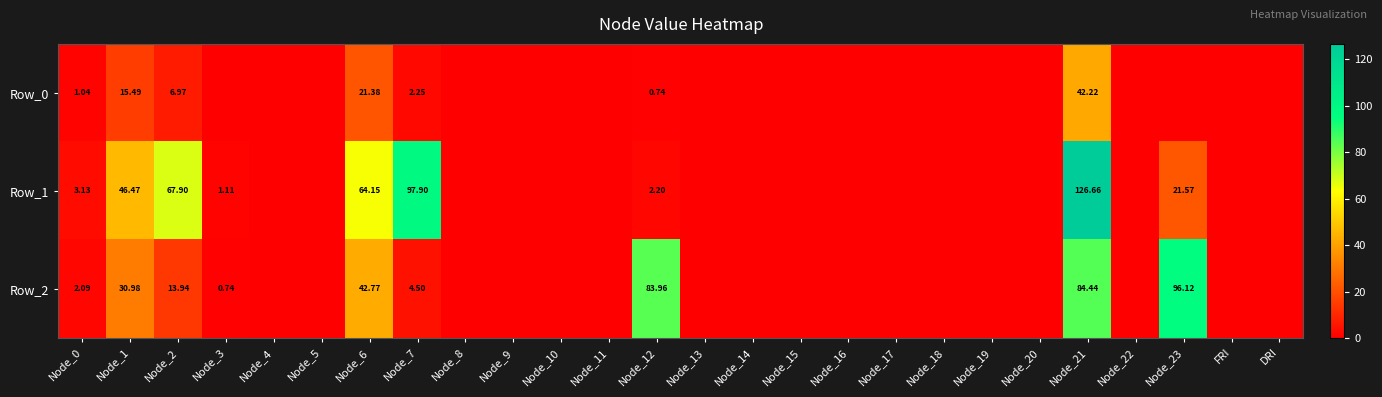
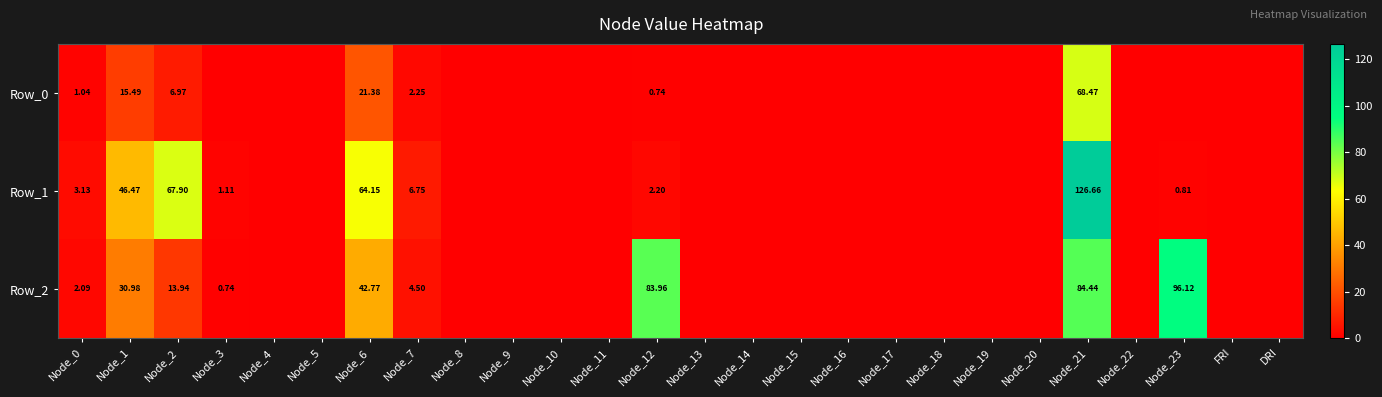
  {
    "Row_0": {
      "Node_0": 1.04,
      "Node_1": 15.49,
      "Node_2": 6.97,
      "Node_6": 21.38,
      "Node_7": 2.25,
      "Node_12": 0.74,
-     "Node_21": 42.22
+     "Node_21": 68.47
    },
    "Row_1": {
      "Node_0": 3.13,
      "Node_1": 46.47,
      "Node_2": 67.90,
      "Node_3": 1.11,
      "Node_6": 64.15,
-     "Node_7": 97.90,
+     "Node_7": 6.75,
      "Node_12": 2.20,
      "Node_21": 126.66,
-     "Node_23": 21.57
+     "Node_23": 0.81
    },
    "Row_2": {
      "Node_0": 2.09,
      "Node_1": 30.98,
      "Node_2": 13.94,
      "Node_3": 0.74,
      "Node_6": 42.77,
      "Node_7": 4.50,
      "Node_12": 83.96,
      "Node_21": 84.44,
      "Node_23": 96.12
    }
  }
